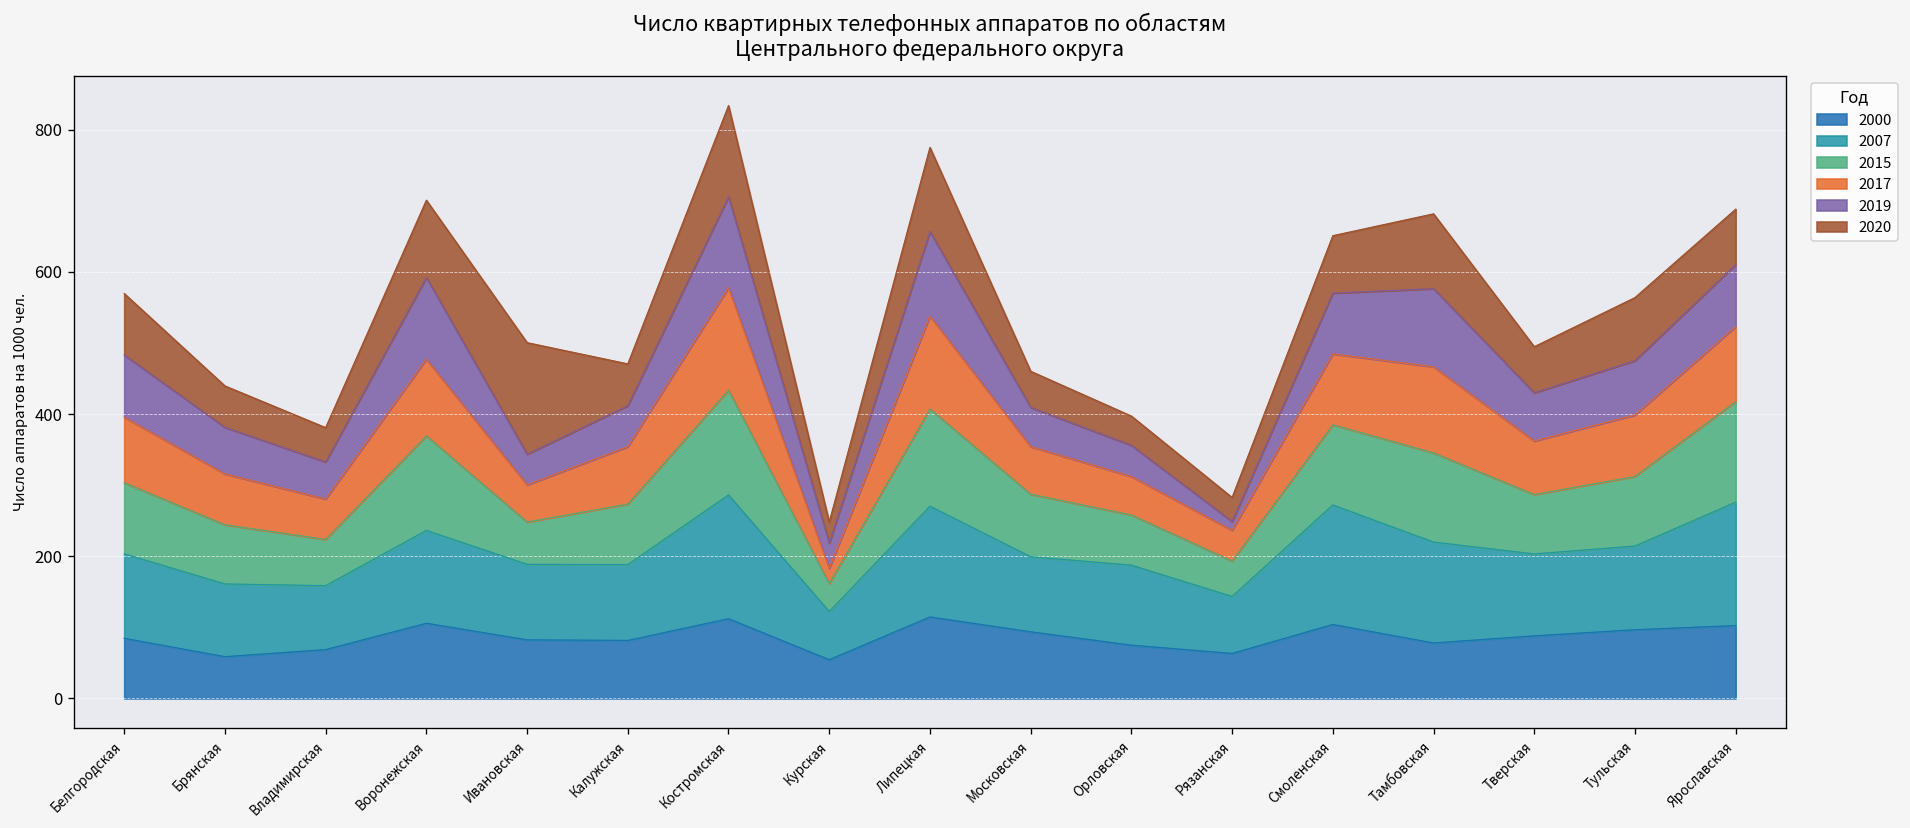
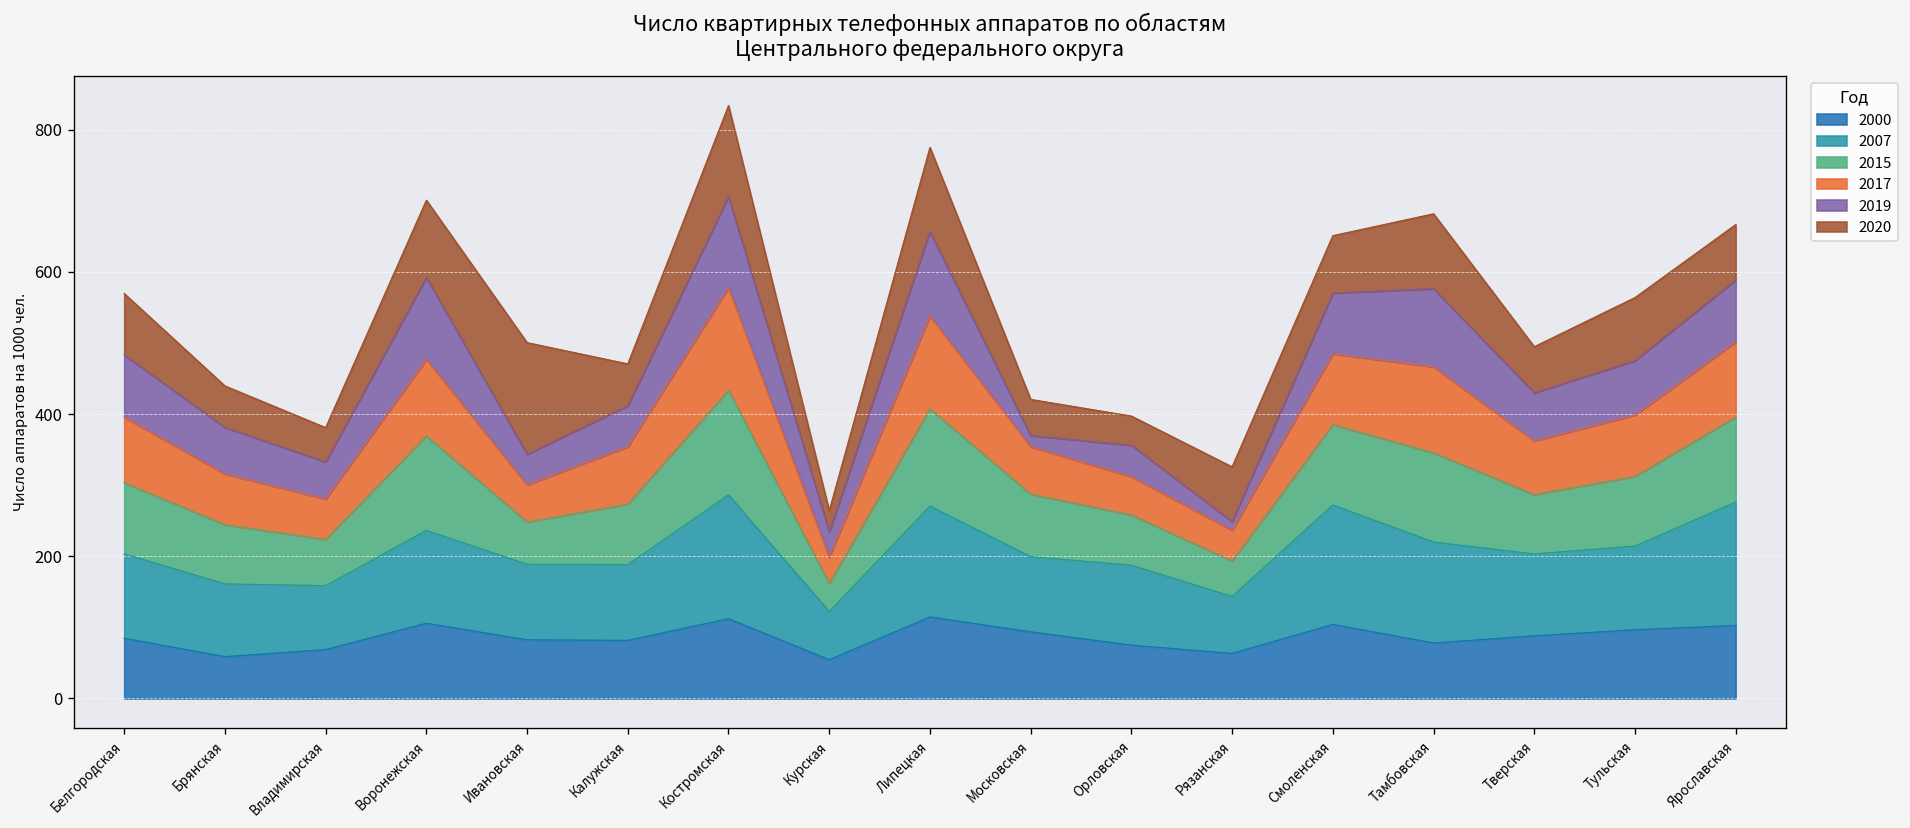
  {
    "2015": {
      "Белгородская": 100,
      "Брянская": 80,
      "Владимирская": 70,
      "Воронежская": 130,
      "Ивановская": 60,
      "Калужская": 90,
      "Костромская": 150,
      "Курская": 40,
      "Липецкая": 140,
      "Московская": 90,
      "Орловская": 70,
      "Рязанская": 50,
      "Смоленская": 110,
      "Тамбовская": 130,
      "Тверская": 80,
      "Тульская": 100,
-     "Ярославская": 140
+     "Ярославская": 120
    },
    "2017": {
      "Белгородская": 90,
      "Брянская": 70,
      "Владимирская": 60,
      "Воронежская": 110,
      "Ивановская": 50,
      "Калужская": 80,
      "Костромская": 140,
-     "Курская": 20,
+     "Курская": 40,
      "Липецкая": 130,
      "Московская": 70,
      "Орловская": 50,
      "Рязанская": 40,
      "Смоленская": 100,
      "Тамбовская": 120,
      "Тверская": 80,
      "Тульская": 90,
      "Ярославская": 110
    },
    "2019": {
      "Белгородская": 90,
      "Брянская": 70,
      "Владимирская": 50,
      "Воронежская": 120,
      "Ивановская": 40,
      "Калужская": 60,
      "Костромская": 130,
      "Курская": 40,
      "Липецкая": 120,
-     "Московская": 60,
+     "Московская": 20,
      "Орловская": 40,
      "Рязанская": 10,
      "Смоленская": 90,
      "Тамбовская": 110,
      "Тверская": 70,
      "Тульская": 80,
      "Ярославская": 90
    },
    "2020": {
      "Белгородская": 90,
      "Брянская": 60,
      "Владимирская": 50,
      "Воронежская": 110,
      "Ивановская": 160,
      "Калужская": 60,
      "Костромская": 130,
      "Курская": 30,
      "Липецкая": 120,
      "Московская": 50,
      "Орловская": 40,
-     "Рязанская": 30,
+     "Рязанская": 80,
      "Смоленская": 80,
      "Тамбовская": 110,
      "Тверская": 60,
      "Тульская": 90,
      "Ярославская": 80
    }
  }
